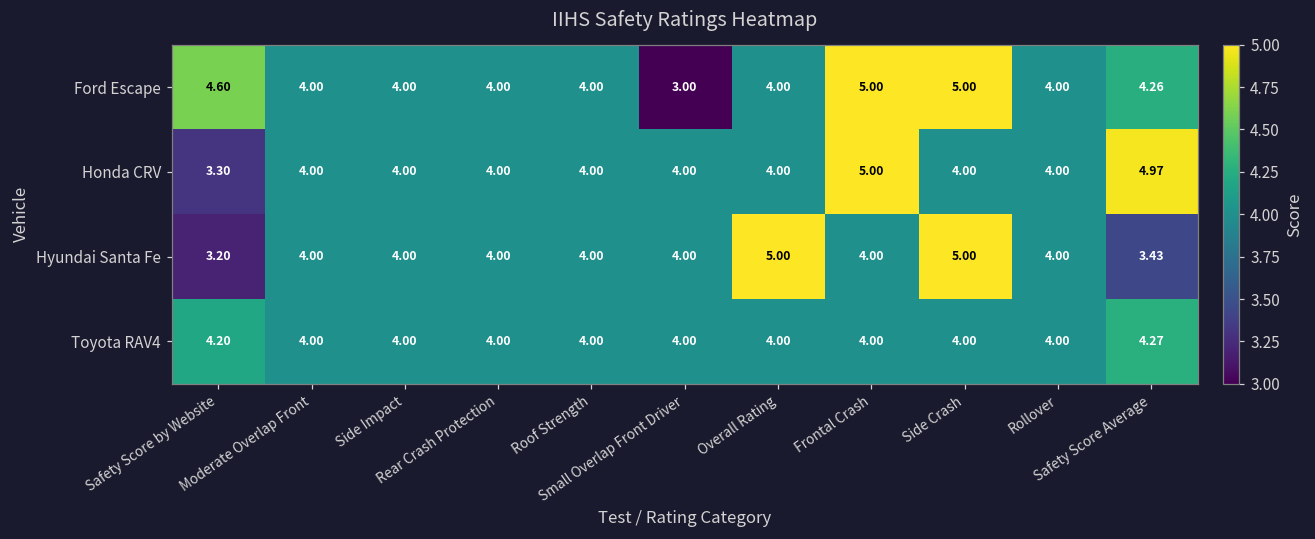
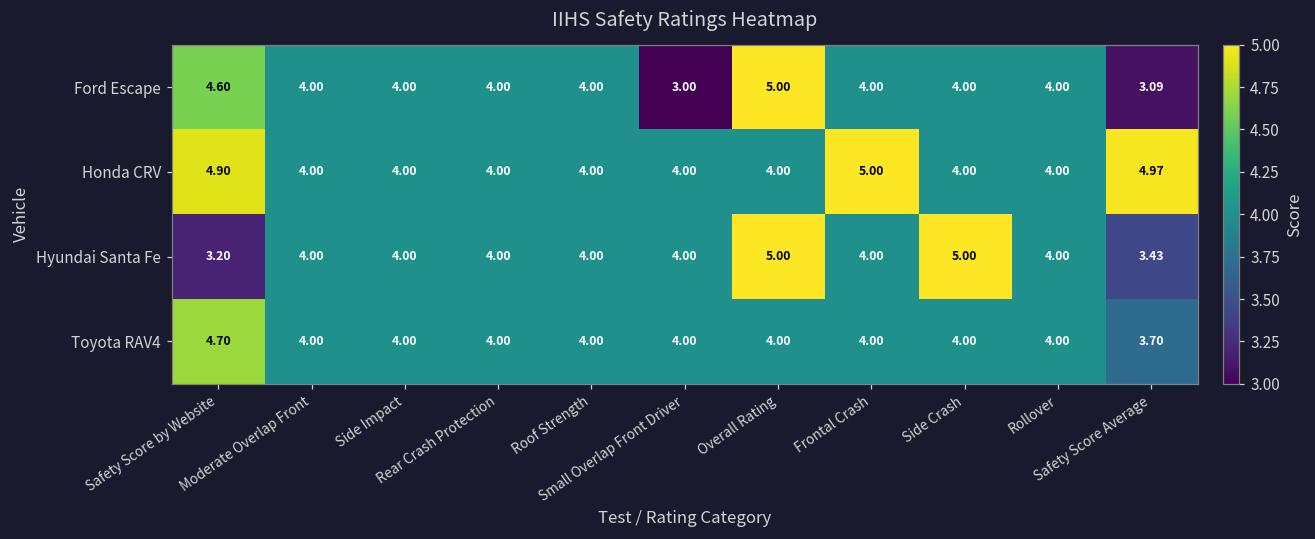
  {
    "Ford Escape": {
      "Safety Score by Website": 4.60,
      "Moderate Overlap Front": 4.00,
      "Side Impact": 4.00,
      "Rear Crash Protection": 4.00,
      "Roof Strength": 4.00,
      "Small Overlap Front Driver": 3.00,
-     "Overall Rating": 4.00,
-     "Frontal Crash": 5.00,
-     "Side Crash": 5.00,
+     "Overall Rating": 5.00,
+     "Frontal Crash": 4.00,
+     "Side Crash": 4.00,
      "Rollover": 4.00,
-     "Safety Score Average": 4.26
+     "Safety Score Average": 3.09
    },
    "Honda CRV": {
-     "Safety Score by Website": 3.30,
+     "Safety Score by Website": 4.90,
      "Moderate Overlap Front": 4.00,
      "Side Impact": 4.00,
      "Rear Crash Protection": 4.00,
      "Roof Strength": 4.00,
      "Small Overlap Front Driver": 4.00,
      "Overall Rating": 4.00,
      "Frontal Crash": 5.00,
      "Side Crash": 4.00,
      "Rollover": 4.00,
      "Safety Score Average": 4.97
    },
    "Hyundai Santa Fe": {
      "Safety Score by Website": 3.20,
      "Moderate Overlap Front": 4.00,
      "Side Impact": 4.00,
      "Rear Crash Protection": 4.00,
      "Roof Strength": 4.00,
      "Small Overlap Front Driver": 4.00,
      "Overall Rating": 5.00,
      "Frontal Crash": 4.00,
      "Side Crash": 5.00,
      "Rollover": 4.00,
      "Safety Score Average": 3.43
    },
    "Toyota RAV4": {
-     "Safety Score by Website": 4.20,
+     "Safety Score by Website": 4.70,
      "Moderate Overlap Front": 4.00,
      "Side Impact": 4.00,
      "Rear Crash Protection": 4.00,
      "Roof Strength": 4.00,
      "Small Overlap Front Driver": 4.00,
      "Overall Rating": 4.00,
      "Frontal Crash": 4.00,
      "Side Crash": 4.00,
      "Rollover": 4.00,
-     "Safety Score Average": 4.27
+     "Safety Score Average": 3.70
    }
  }
